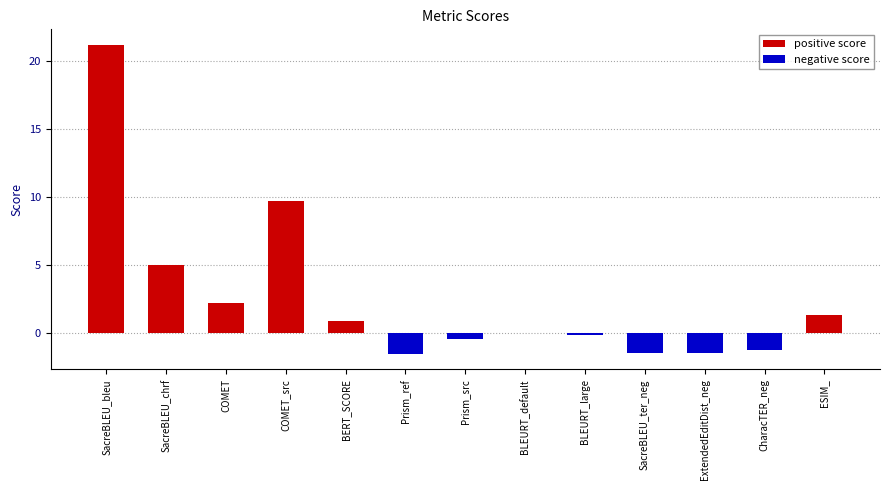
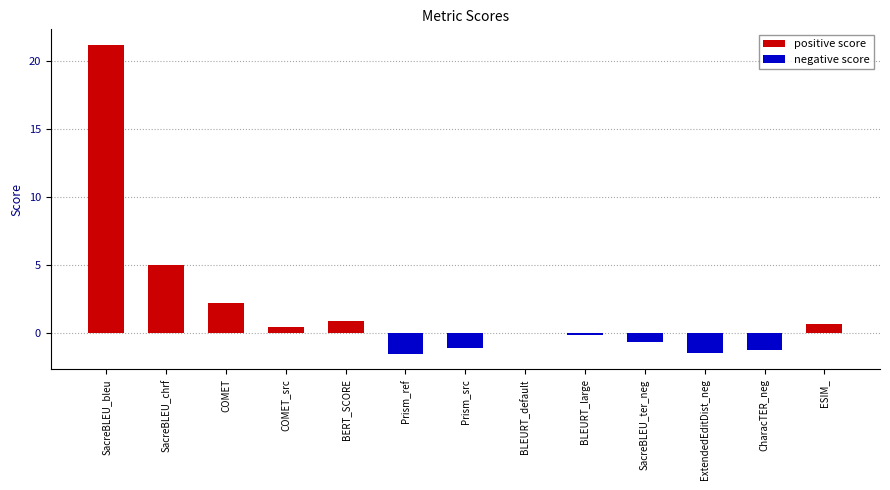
  {
    "positive score": {
      "SacreBLEU_bleu": 21.2,
      "SacreBLEU_chrf": 4.9,
      "COMET": 2.2,
-     "COMET_src": 9.7,
+     "COMET_src": 0.4,
      "BERT_SCORE": 0.8,
      "Prism_ref": 0.0,
      "Prism_src": 0.0,
      "BLEURT_default": 0.0,
      "BLEURT_large": 0.0,
      "SacreBLEU_ter_neg": 0.0,
      "ExtendedEditDist_neg": 0.0,
      "CharacTER_neg": 0.0,
-     "ESIM_": 1.3
+     "ESIM_": 0.7
    },
    "negative score": {
      "SacreBLEU_bleu": 0.0,
      "SacreBLEU_chrf": 0.0,
      "COMET": 0.0,
      "COMET_src": 0.0,
      "BERT_SCORE": 0.0,
      "Prism_ref": -1.6,
-     "Prism_src": -0.5,
-     "SacreBLEU_ter_neg": -1.5,
+     "Prism_src": -1.1,
+     "SacreBLEU_ter_neg": -0.7,
      "ExtendedEditDist_neg": -1.5,
      "CharacTER_neg": -1.3,
      "ESIM_": 0.0
    }
  }
